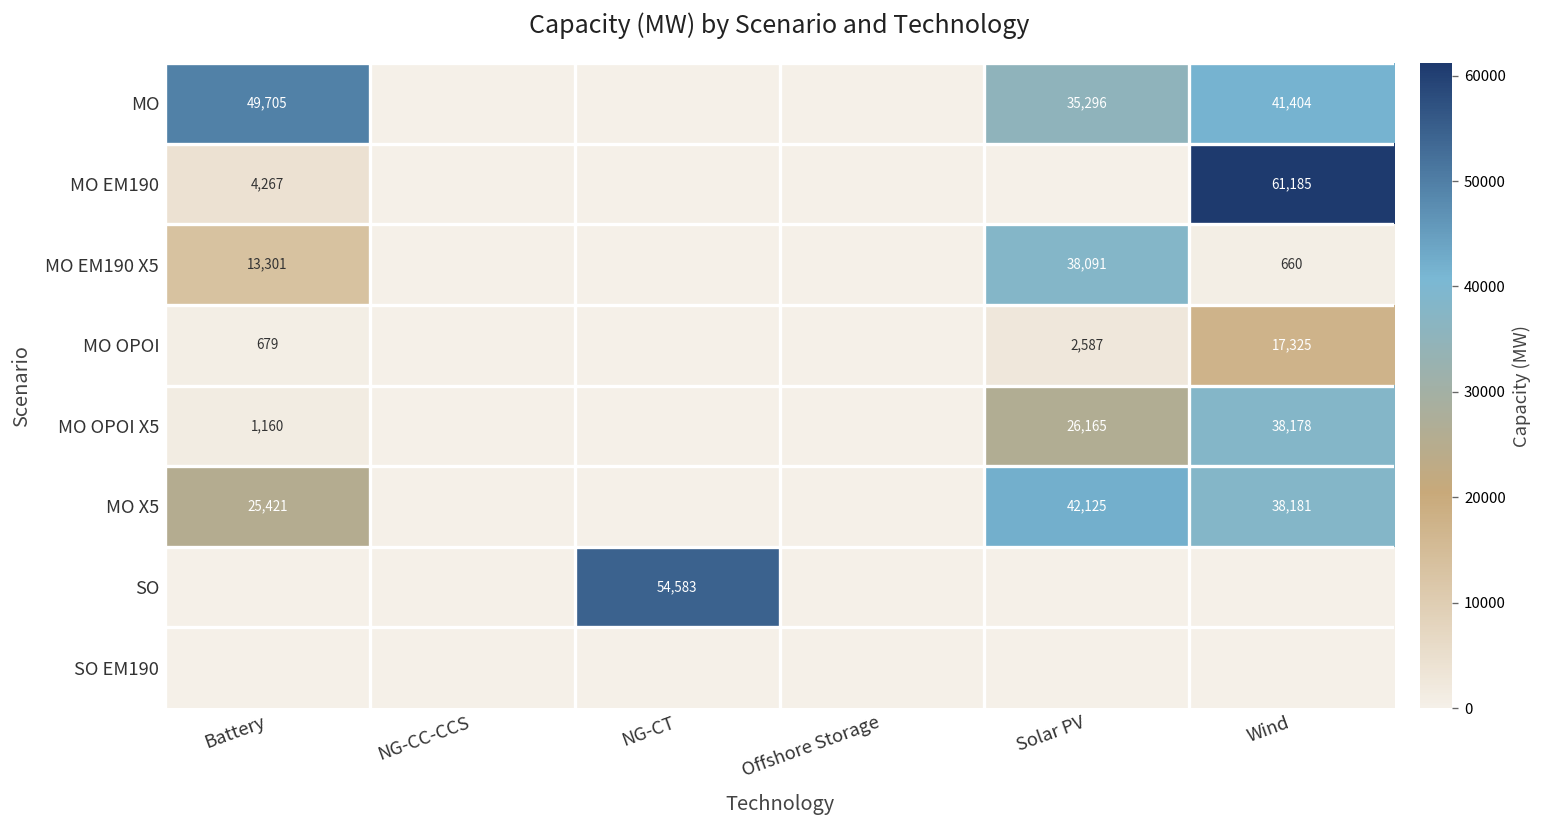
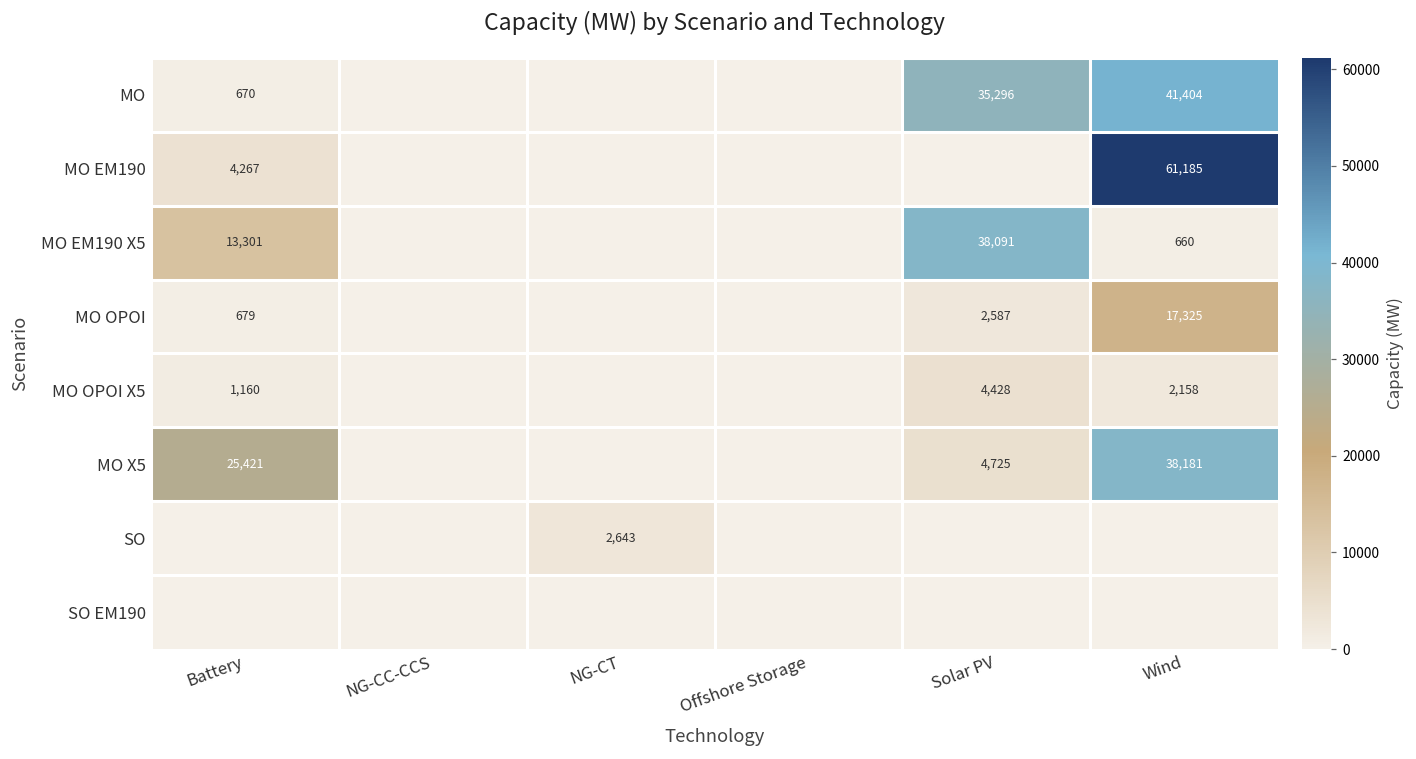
  {
    "MO": {
-     "Battery": "49,705",
+     "Battery": "670",
      "Solar PV": "35,296",
      "Wind": "41,404"
    },
    "MO EM190": {
      "Battery": "4,267",
      "Wind": "61,185"
    },
    "MO EM190 X5": {
      "Battery": "13,301",
      "Solar PV": "38,091",
      "Wind": "660"
    },
    "MO OPOI": {
      "Battery": "679",
      "Solar PV": "2,587",
      "Wind": "17,325"
    },
    "MO OPOI X5": {
      "Battery": "1,160",
-     "Solar PV": "26,165",
-     "Wind": "38,178"
+     "Solar PV": "4,428",
+     "Wind": "2,158"
    },
    "MO X5": {
      "Battery": "25,421",
-     "Solar PV": "42,125",
+     "Solar PV": "4,725",
      "Wind": "38,181"
    },
    "SO": {
-     "NG-CT": "54,583"
+     "NG-CT": "2,643"
    }
  }
